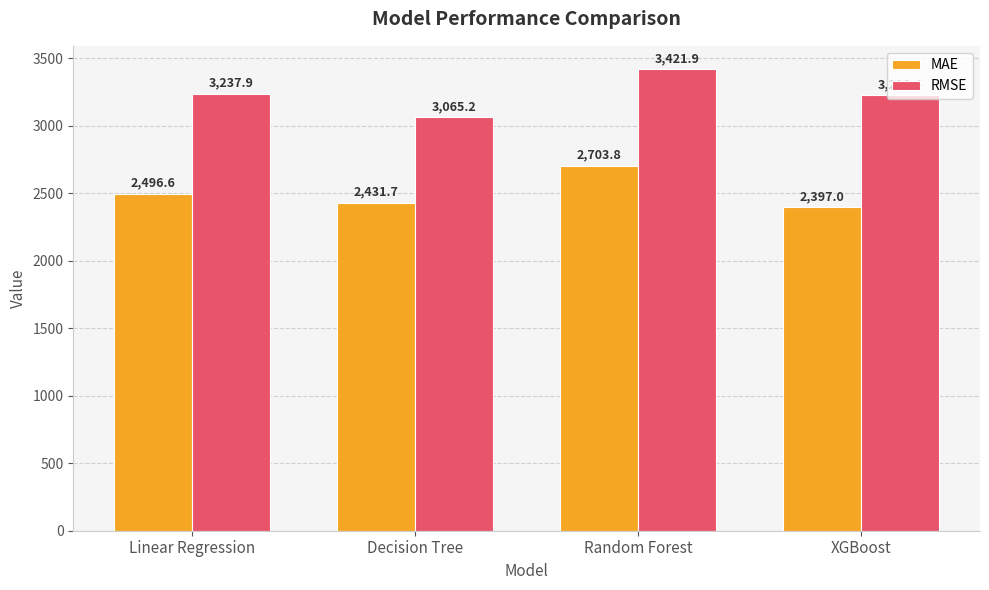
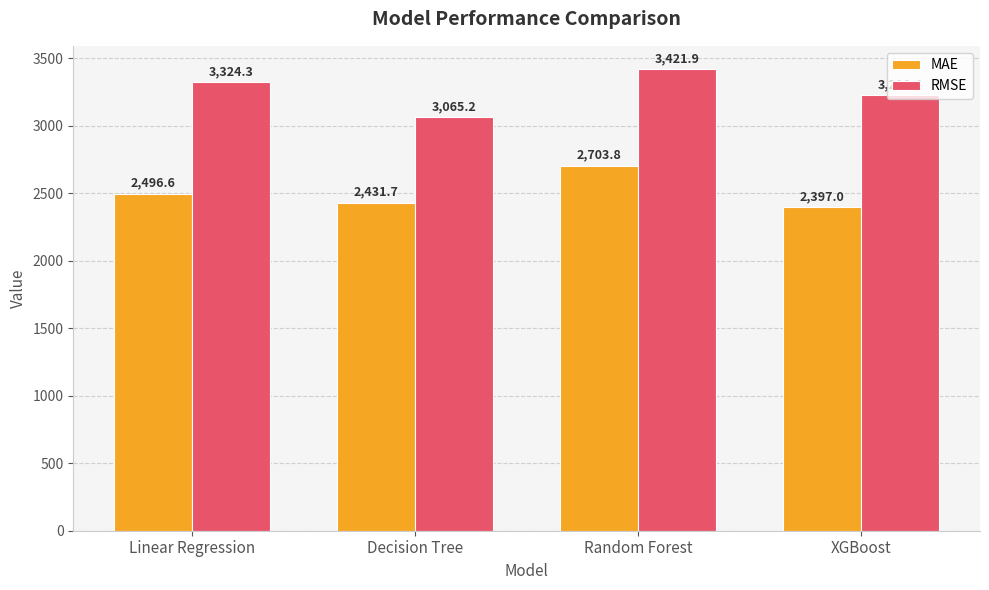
  {
    "MAE": {
      "Linear Regression": "2,496.6",
      "Decision Tree": "2,431.7",
      "Random Forest": "2,703.8",
      "XGBoost": "2,397.0"
    },
    "RMSE": {
-     "Linear Regression": "3,237.9",
+     "Linear Regression": "3,324.3",
      "Decision Tree": "3,065.2",
      "Random Forest": "3,421.9"
    }
  }
